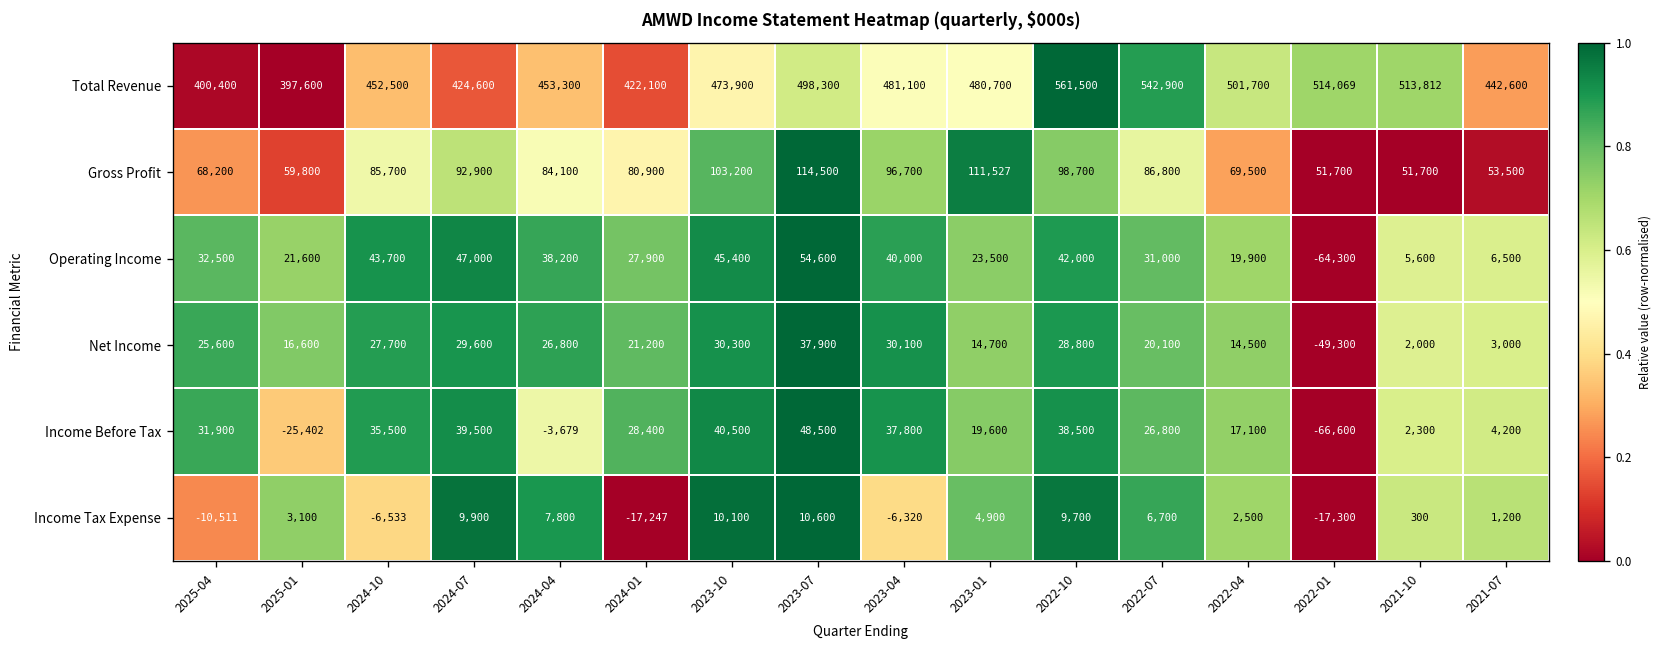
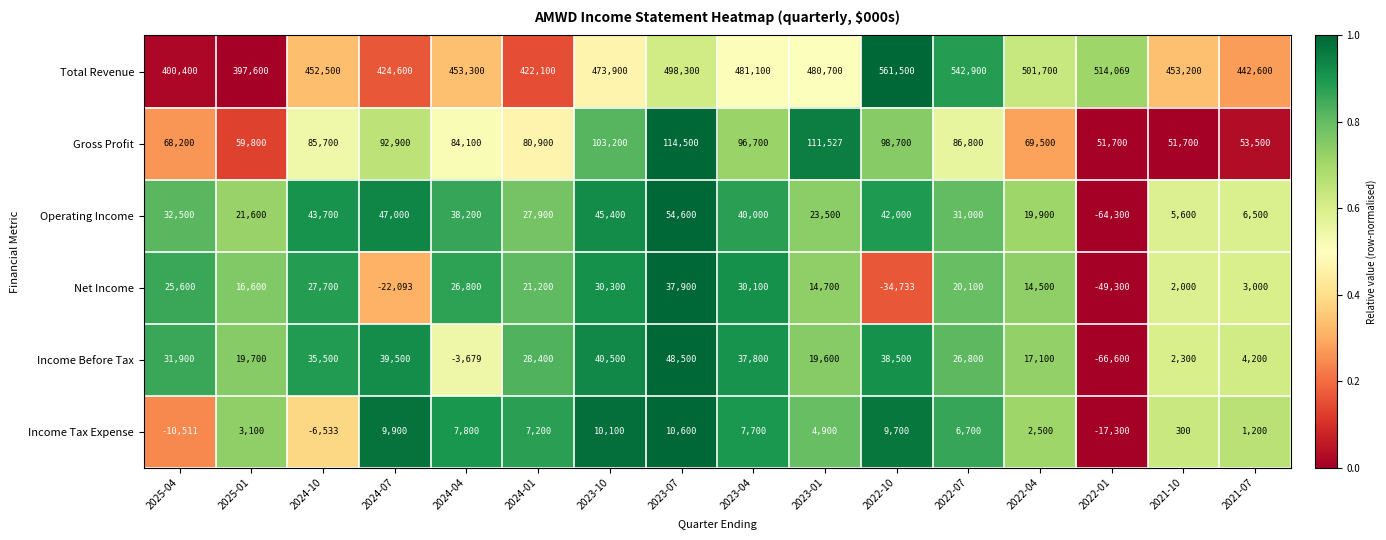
  {
    "Total Revenue": {
      "2025-04": "400,400",
      "2025-01": "397,600",
      "2024-10": "452,500",
      "2024-07": "424,600",
      "2024-04": "453,300",
      "2024-01": "422,100",
      "2023-10": "473,900",
      "2023-07": "498,300",
      "2023-04": "481,100",
      "2023-01": "480,700",
      "2022-10": "561,500",
      "2022-07": "542,900",
      "2022-04": "501,700",
      "2022-01": "514,069",
-     "2021-10": "513,812",
+     "2021-10": "453,200",
      "2021-07": "442,600"
    },
    "Gross Profit": {
      "2025-04": "68,200",
      "2025-01": "59,800",
      "2024-10": "85,700",
      "2024-07": "92,900",
      "2024-04": "84,100",
      "2024-01": "80,900",
      "2023-10": "103,200",
      "2023-07": "114,500",
      "2023-04": "96,700",
      "2023-01": "111,527",
      "2022-10": "98,700",
      "2022-07": "86,800",
      "2022-04": "69,500",
      "2022-01": "51,700",
      "2021-10": "51,700",
      "2021-07": "53,500"
    },
    "Operating Income": {
      "2025-04": "32,500",
      "2025-01": "21,600",
      "2024-10": "43,700",
      "2024-07": "47,000",
      "2024-04": "38,200",
      "2024-01": "27,900",
      "2023-10": "45,400",
      "2023-07": "54,600",
      "2023-04": "40,000",
      "2023-01": "23,500",
      "2022-10": "42,000",
      "2022-07": "31,000",
      "2022-04": "19,900",
      "2022-01": "-64,300",
      "2021-10": "5,600",
      "2021-07": "6,500"
    },
    "Net Income": {
      "2025-04": "25,600",
      "2025-01": "16,600",
      "2024-10": "27,700",
-     "2024-07": "29,600",
+     "2024-07": "-22,093",
      "2024-04": "26,800",
      "2024-01": "21,200",
      "2023-10": "30,300",
      "2023-07": "37,900",
      "2023-04": "30,100",
      "2023-01": "14,700",
-     "2022-10": "28,800",
+     "2022-10": "-34,733",
      "2022-07": "20,100",
      "2022-04": "14,500",
      "2022-01": "-49,300",
      "2021-10": "2,000",
      "2021-07": "3,000"
    },
    "Income Before Tax": {
      "2025-04": "31,900",
-     "2025-01": "-25,402",
+     "2025-01": "19,700",
      "2024-10": "35,500",
      "2024-07": "39,500",
      "2024-04": "-3,679",
      "2024-01": "28,400",
      "2023-10": "40,500",
      "2023-07": "48,500",
      "2023-04": "37,800",
      "2023-01": "19,600",
      "2022-10": "38,500",
      "2022-07": "26,800",
      "2022-04": "17,100",
      "2022-01": "-66,600",
      "2021-10": "2,300",
      "2021-07": "4,200"
    },
    "Income Tax Expense": {
      "2025-04": "-10,511",
      "2025-01": "3,100",
      "2024-10": "-6,533",
      "2024-07": "9,900",
      "2024-04": "7,800",
-     "2024-01": "-17,247",
+     "2024-01": "7,200",
      "2023-10": "10,100",
      "2023-07": "10,600",
-     "2023-04": "-6,320",
+     "2023-04": "7,700",
      "2023-01": "4,900",
      "2022-10": "9,700",
      "2022-07": "6,700",
      "2022-04": "2,500",
      "2022-01": "-17,300",
      "2021-10": "300",
      "2021-07": "1,200"
    }
  }
